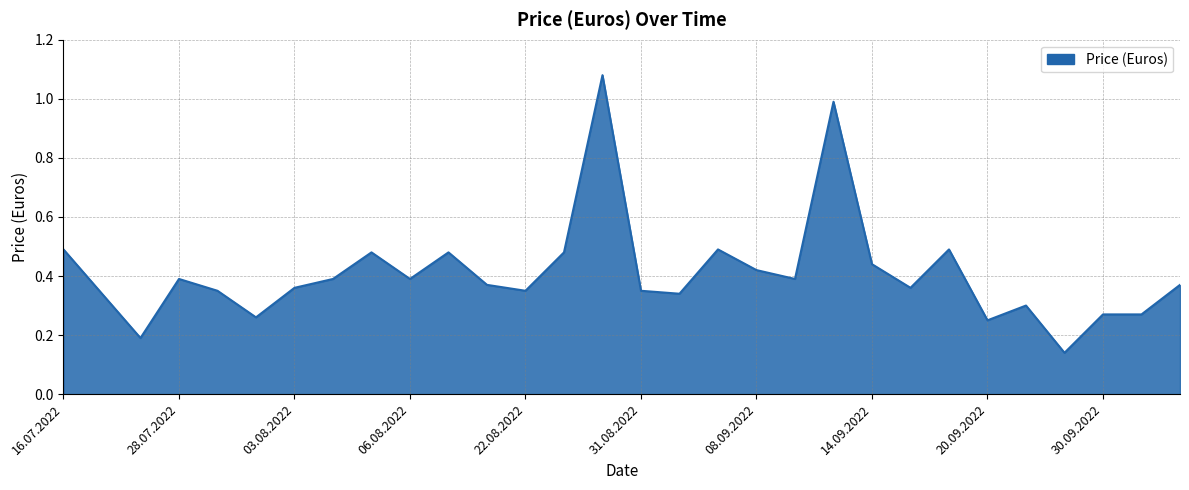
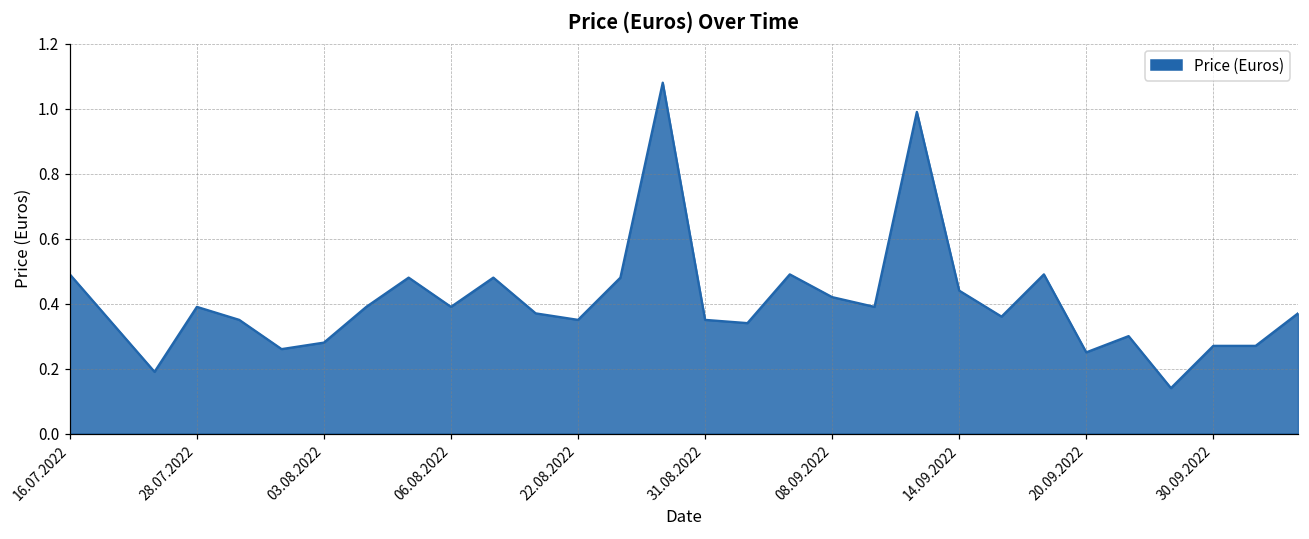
  {
    "16.07.2022": 0.49,
    "28.07.2022": 0.39,
-   "03.08.2022": 0.36,
+   "03.08.2022": 0.28,
    "06.08.2022": 0.39,
    "22.08.2022": 0.35,
    "31.08.2022": 0.35,
    "08.09.2022": 0.42,
    "14.09.2022": 0.44,
    "20.09.2022": 0.25,
    "30.09.2022": 0.27
  }
